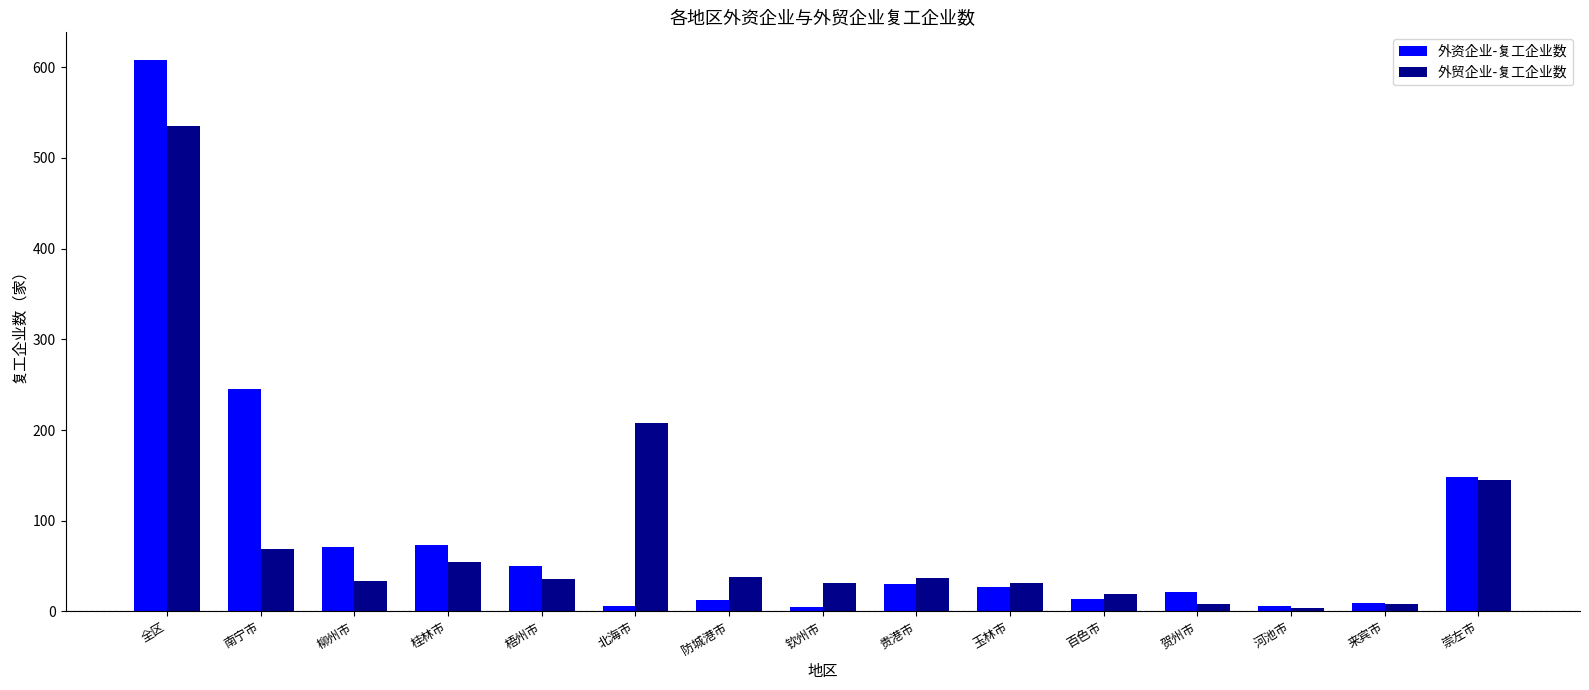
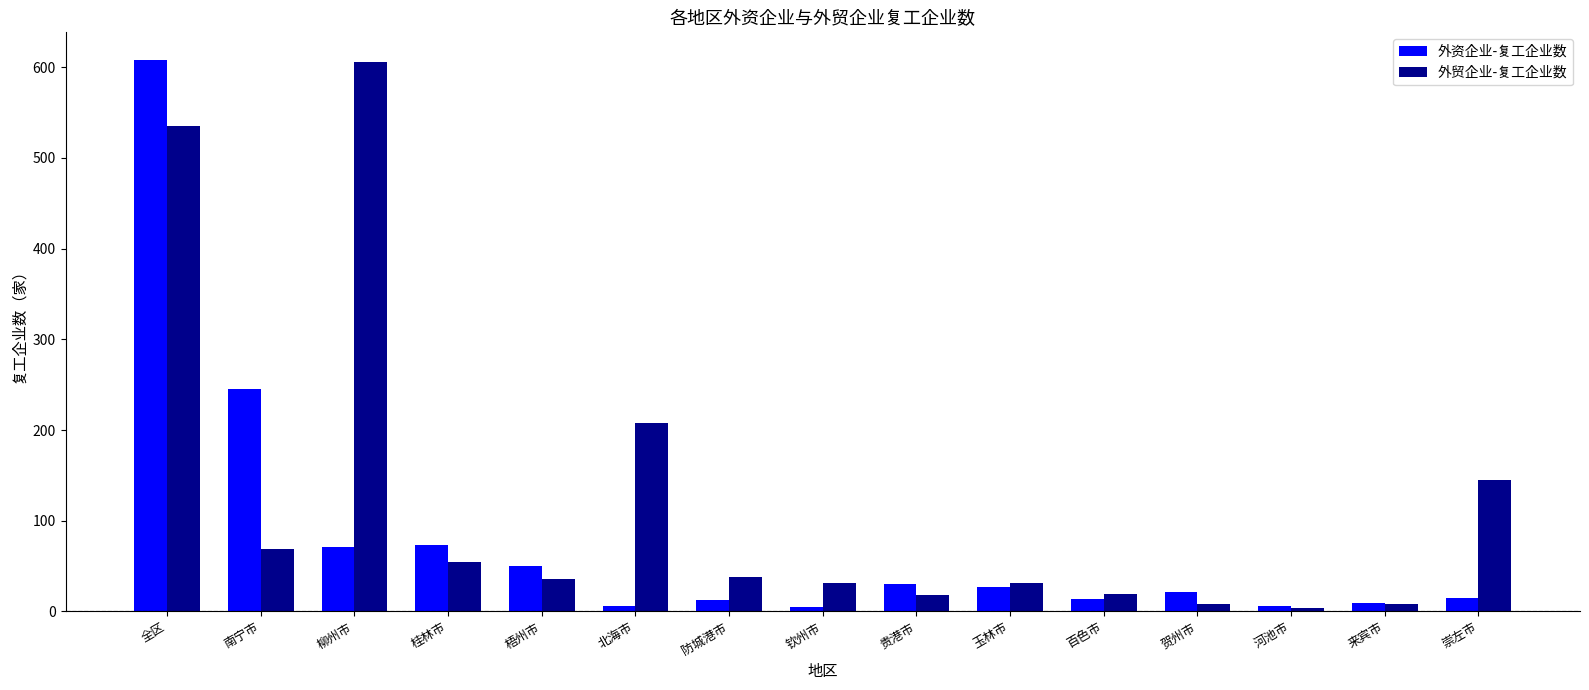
  {
    "外资企业-复工企业数": {
      "全区": 610,
      "南宁市": 250,
      "柳州市": 70,
      "桂林市": 70,
      "梧州市": 50,
      "北海市": 10,
      "防城港市": 10,
      "钦州市": 10,
      "贵港市": 30,
      "玉林市": 30,
      "百色市": 10,
      "贺州市": 20,
      "河池市": 10,
      "来宾市": 10,
-     "崇左市": 150
+     "崇左市": 20
    },
    "外贸企业-复工企业数": {
      "全区": 540,
      "南宁市": 70,
-     "柳州市": 30,
+     "柳州市": 610,
      "桂林市": 60,
      "梧州市": 40,
      "北海市": 210,
      "防城港市": 40,
      "钦州市": 30,
-     "贵港市": 40,
+     "贵港市": 20,
      "玉林市": 30,
      "百色市": 20,
      "贺州市": 10,
      "河池市": 0,
      "来宾市": 10,
      "崇左市": 150
    }
  }
